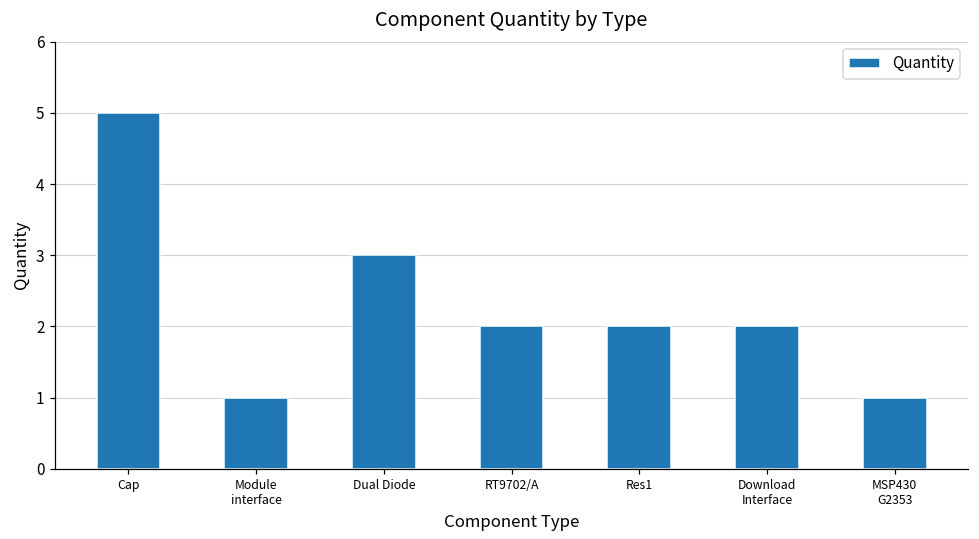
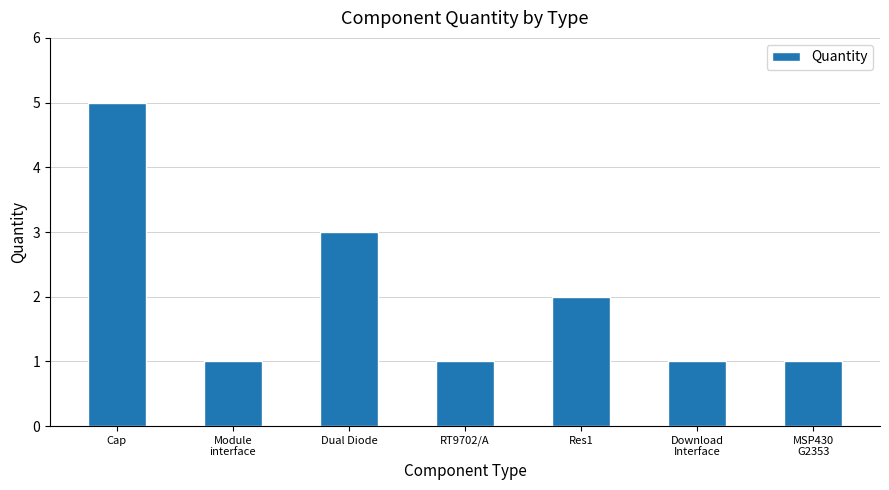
  {
    "Cap": 5,
    "Module interface": 1,
    "Dual Diode": 3,
-   "RT9702/A": 2,
+   "RT9702/A": 1,
    "Res1": 2,
-   "Download Interface": 2,
+   "Download Interface": 1,
    "MSP430 G2353": 1
  }
